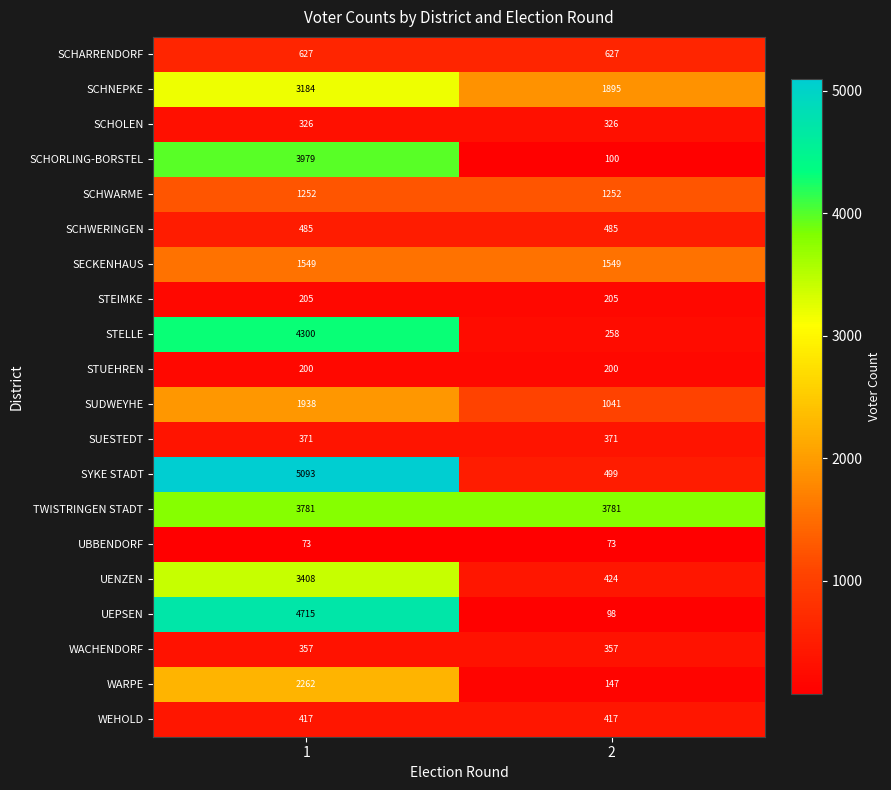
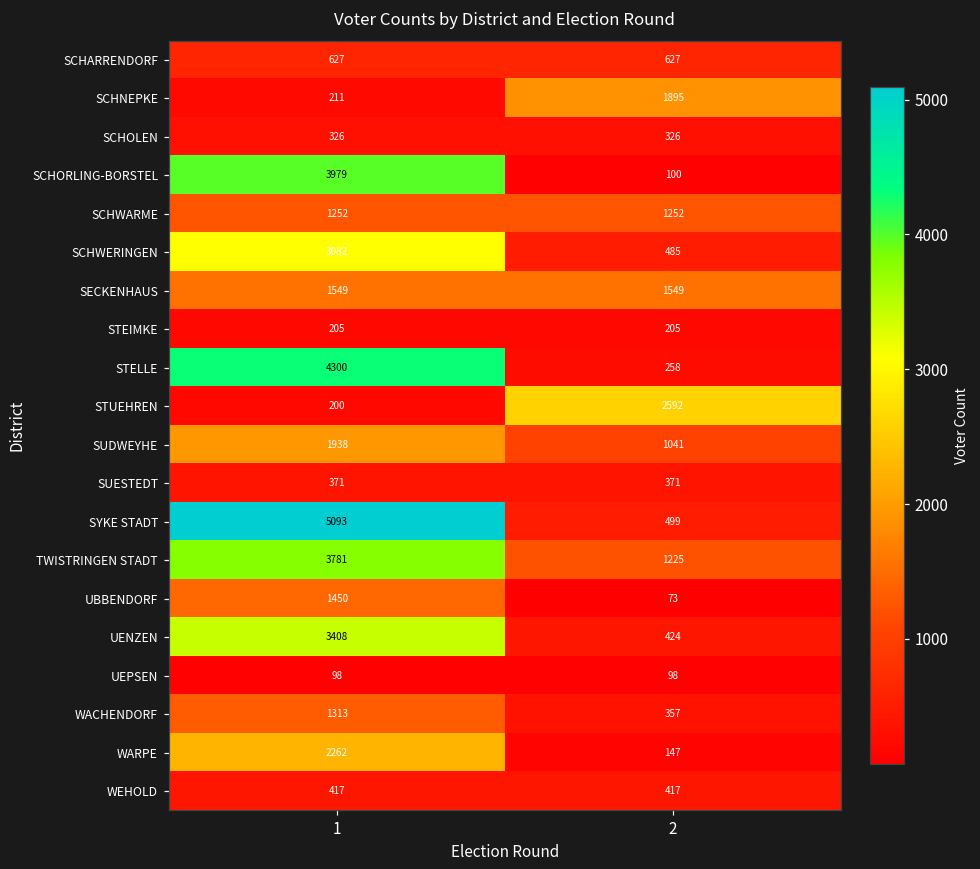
  {
    "SCHARRENDORF": {
      "1": 627,
      "2": 627
    },
    "SCHNEPKE": {
-     "1": 3184,
+     "1": 211,
      "2": 1895
    },
    "SCHOLEN": {
      "1": 326,
      "2": 326
    },
    "SCHORLING-BORSTEL": {
      "1": 3979,
      "2": 100
    },
    "SCHWARME": {
      "1": 1252,
      "2": 1252
    },
    "SCHWERINGEN": {
-     "1": 485,
+     "1": 3082,
      "2": 485
    },
    "SECKENHAUS": {
      "1": 1549,
      "2": 1549
    },
    "STEIMKE": {
      "1": 205,
      "2": 205
    },
    "STELLE": {
      "1": 4300,
      "2": 258
    },
    "STUEHREN": {
      "1": 200,
-     "2": 200
+     "2": 2592
    },
    "SUDWEYHE": {
      "1": 1938,
      "2": 1041
    },
    "SUESTEDT": {
      "1": 371,
      "2": 371
    },
    "SYKE STADT": {
      "1": 5093,
      "2": 499
    },
    "TWISTRINGEN STADT": {
      "1": 3781,
-     "2": 3781
+     "2": 1225
    },
    "UBBENDORF": {
-     "1": 73,
+     "1": 1450,
      "2": 73
    },
    "UENZEN": {
      "1": 3408,
      "2": 424
    },
    "UEPSEN": {
-     "1": 4715,
+     "1": 98,
      "2": 98
    },
    "WACHENDORF": {
-     "1": 357,
+     "1": 1313,
      "2": 357
    },
    "WARPE": {
      "1": 2262,
      "2": 147
    },
    "WEHOLD": {
      "1": 417,
      "2": 417
    }
  }
